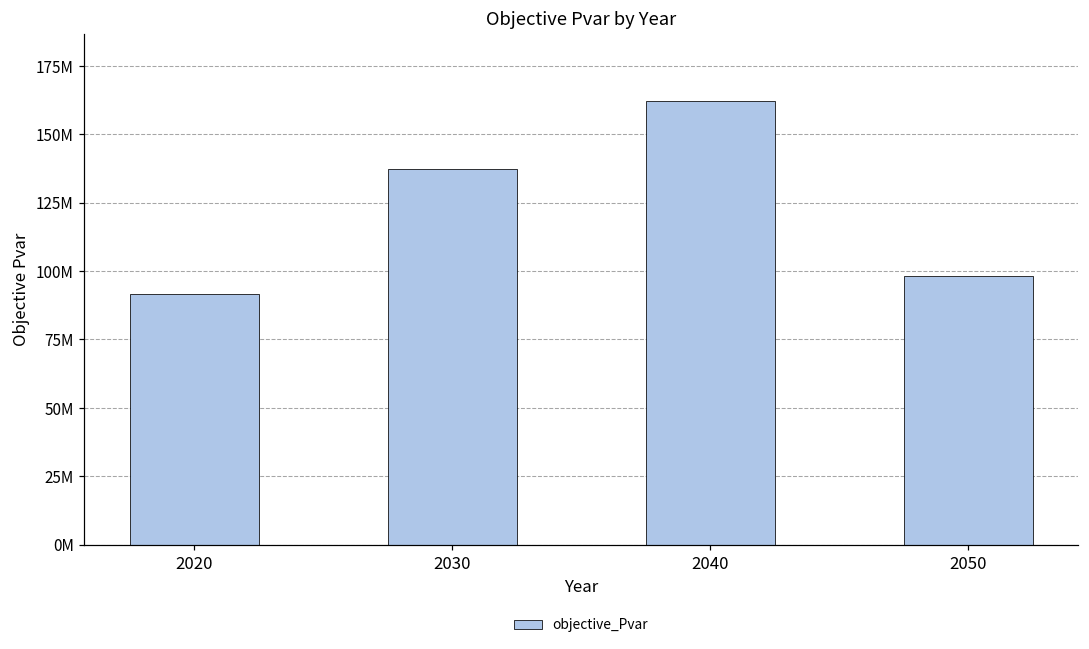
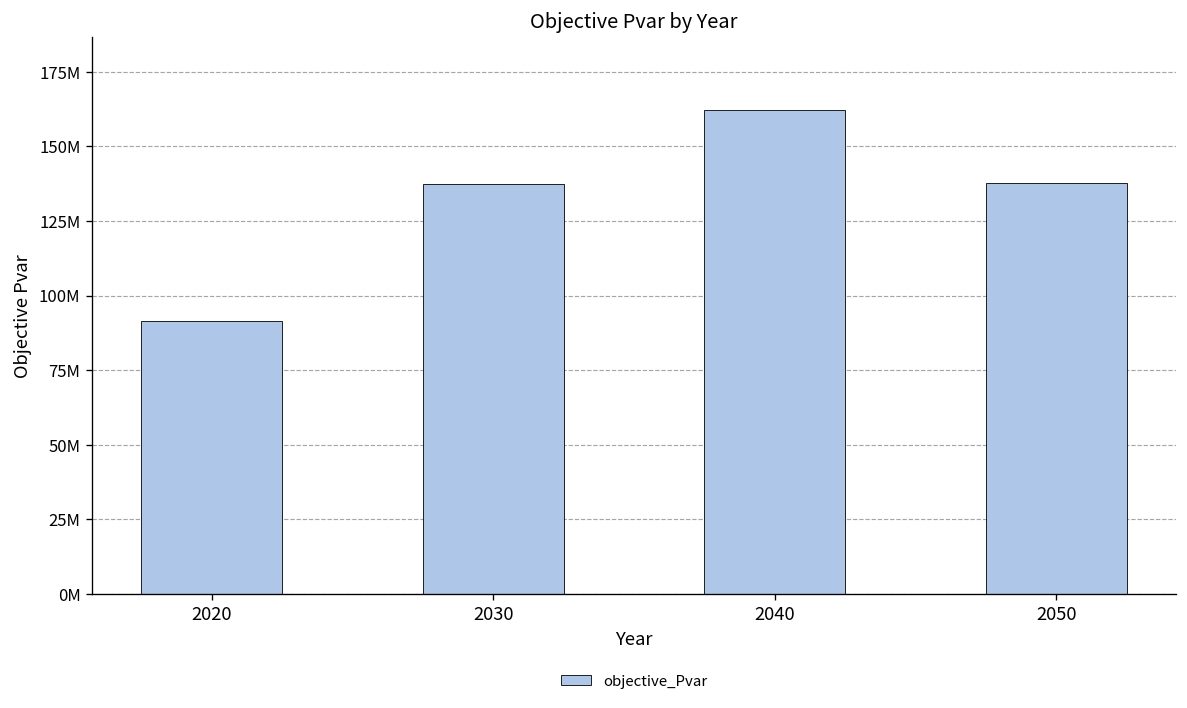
  {
    "2020": 92000000,
    "2030": 137000000,
    "2040": 162000000,
-   "2050": 98000000
+   "2050": 138000000
  }
